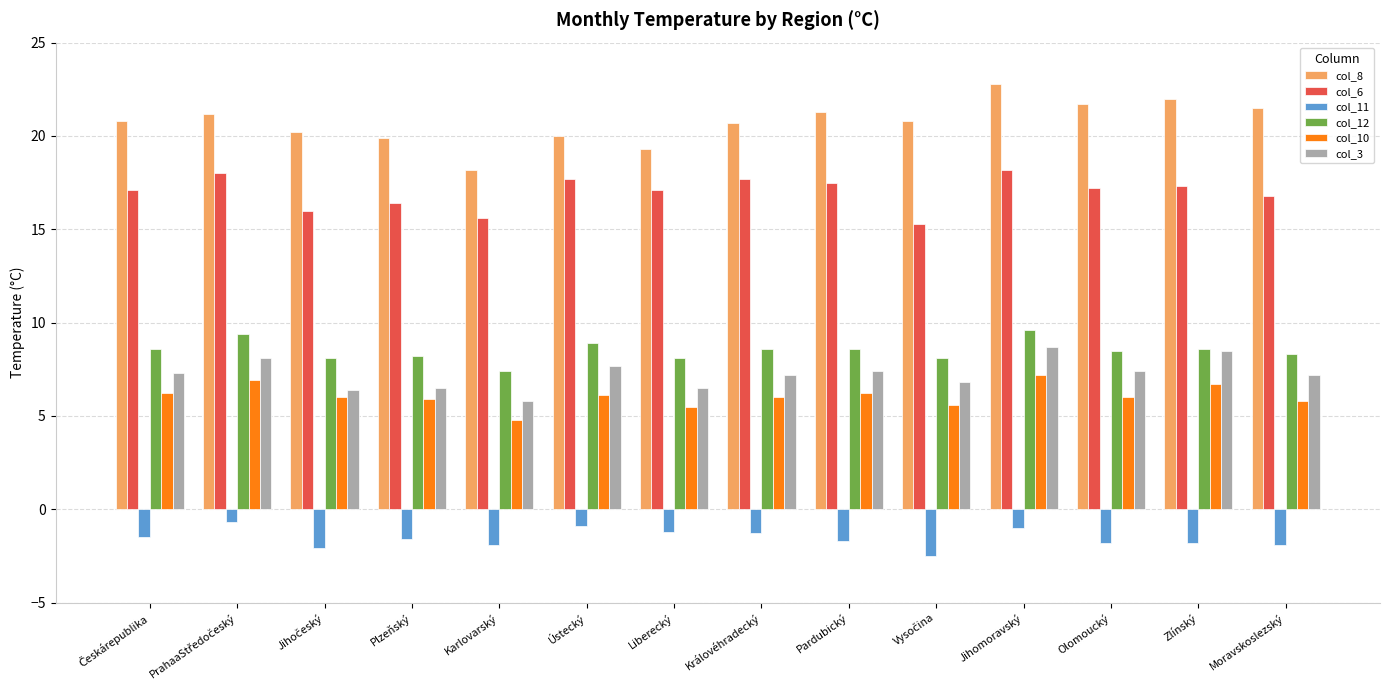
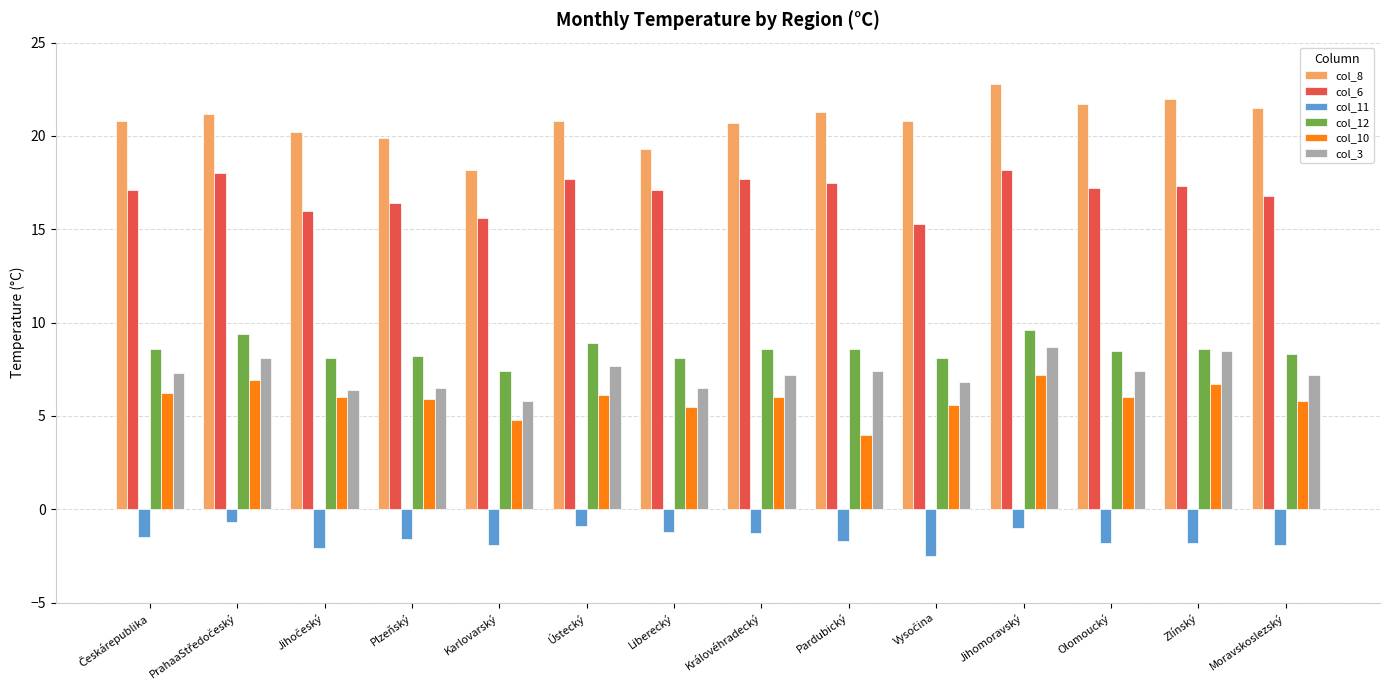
  {
    "col_8": {
      "Českárepublika": 20.8,
      "PrahaaStředočeský": 21.2,
      "Jihočeský": 20.2,
      "Plzeňský": 19.9,
      "Karlovarský": 18.2,
-     "Ústecký": 20.0,
+     "Ústecký": 20.8,
      "Liberecký": 19.3,
      "Královéhradecký": 20.7,
      "Pardubický": 21.3,
      "Vysočina": 20.8,
      "Jihomoravský": 22.8,
      "Olomoucký": 21.7,
      "Zlínský": 22.0,
      "Moravskoslezský": 21.5
    },
    "col_6": {
      "Českárepublika": 17.1,
      "PrahaaStředočeský": 18.0,
      "Jihočeský": 16.0,
      "Plzeňský": 16.4,
      "Karlovarský": 15.6,
      "Ústecký": 17.7,
      "Liberecký": 17.1,
      "Královéhradecký": 17.7,
      "Pardubický": 17.5,
      "Vysočina": 15.3,
      "Jihomoravský": 18.2,
      "Olomoucký": 17.2,
      "Zlínský": 17.3,
      "Moravskoslezský": 16.8
    },
    "col_11": {
      "Českárepublika": -1.5,
      "PrahaaStředočeský": -0.7,
      "Jihočeský": -2.1,
      "Plzeňský": -1.6,
      "Karlovarský": -1.9,
      "Ústecký": -0.9,
      "Liberecký": -1.2,
      "Královéhradecký": -1.3,
      "Pardubický": -1.7,
      "Vysočina": -2.5,
      "Jihomoravský": -1.0,
      "Olomoucký": -1.8,
      "Zlínský": -1.8,
      "Moravskoslezský": -1.9
    },
    "col_12": {
      "Českárepublika": 8.6,
      "PrahaaStředočeský": 9.4,
      "Jihočeský": 8.1,
      "Plzeňský": 8.2,
      "Karlovarský": 7.4,
      "Ústecký": 8.9,
      "Liberecký": 8.1,
      "Královéhradecký": 8.6,
      "Pardubický": 8.6,
      "Vysočina": 8.1,
      "Jihomoravský": 9.6,
      "Olomoucký": 8.5,
      "Zlínský": 8.6,
      "Moravskoslezský": 8.3
    },
    "col_10": {
      "Českárepublika": 6.2,
      "PrahaaStředočeský": 6.9,
      "Jihočeský": 6.0,
      "Plzeňský": 5.9,
      "Karlovarský": 4.8,
      "Ústecký": 6.1,
      "Liberecký": 5.5,
      "Královéhradecký": 6.0,
-     "Pardubický": 6.2,
+     "Pardubický": 4.0,
      "Vysočina": 5.6,
      "Jihomoravský": 7.2,
      "Olomoucký": 6.0,
      "Zlínský": 6.7,
      "Moravskoslezský": 5.8
    },
    "col_3": {
      "Českárepublika": 7.3,
      "PrahaaStředočeský": 8.1,
      "Jihočeský": 6.4,
      "Plzeňský": 6.5,
      "Karlovarský": 5.8,
      "Ústecký": 7.7,
      "Liberecký": 6.5,
      "Královéhradecký": 7.2,
      "Pardubický": 7.4,
      "Vysočina": 6.8,
      "Jihomoravský": 8.7,
      "Olomoucký": 7.4,
      "Zlínský": 8.5,
      "Moravskoslezský": 7.2
    }
  }
